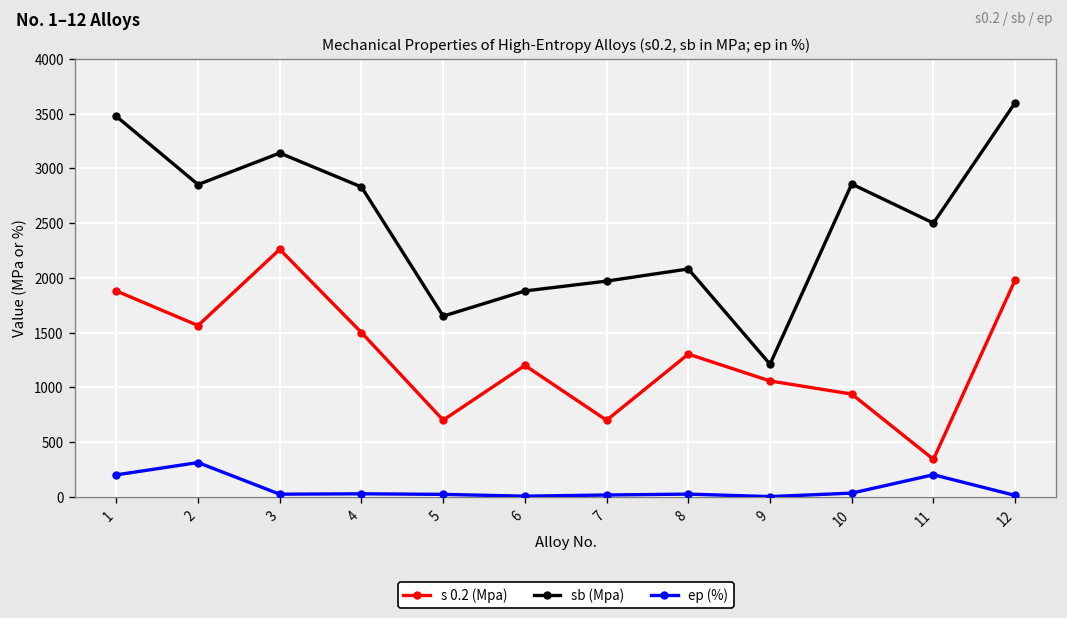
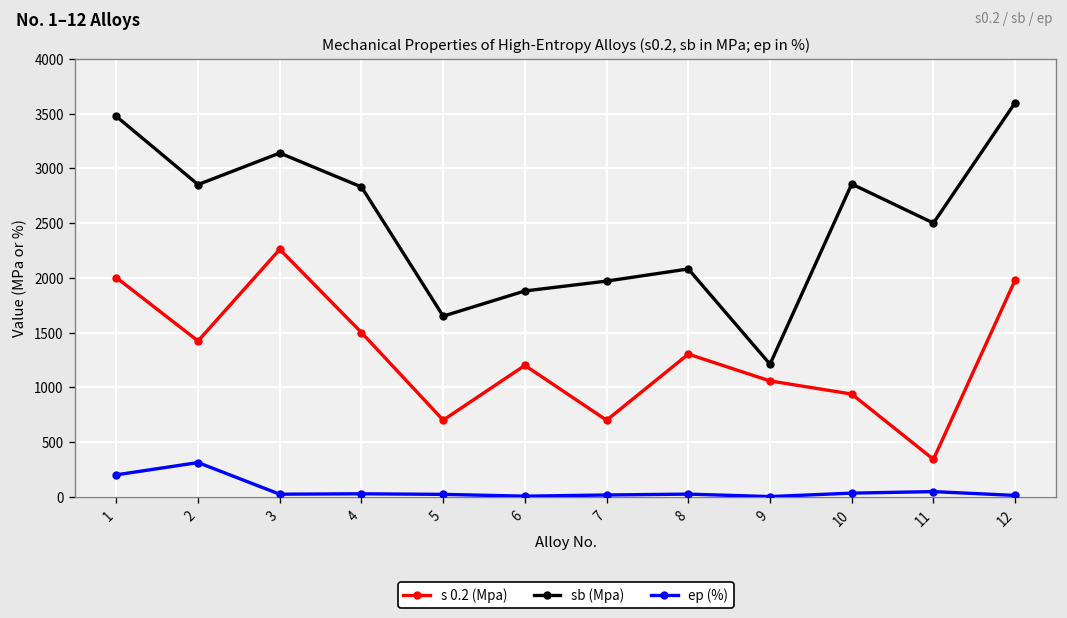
  {
    "s 0.2 (Mpa)": {
-     "1": 1900,
-     "2": 1600,
+     "1": 2000,
+     "2": 1400,
      "3": 2300,
      "4": 1500,
      "5": 700,
      "6": 1200,
      "7": 700,
      "8": 1300,
      "9": 1100,
      "10": 900,
      "11": 300,
      "12": 2000
    },
    "sb (Mpa)": {
      "1": 3500,
      "2": 2900,
      "3": 3100,
      "4": 2800,
      "5": 1700,
      "6": 1900,
      "7": 2000,
      "8": 2100,
      "9": 1200,
      "10": 2900,
      "11": 2500,
      "12": 3600
    },
    "ep (%)": {
      "1": 200,
      "2": 300,
      "3": 0,
      "4": 0,
      "5": 0,
      "6": 0,
      "7": 0,
      "8": 0,
      "9": 0,
      "10": 0,
-     "11": 200,
+     "11": 0,
      "12": 0
    }
  }
